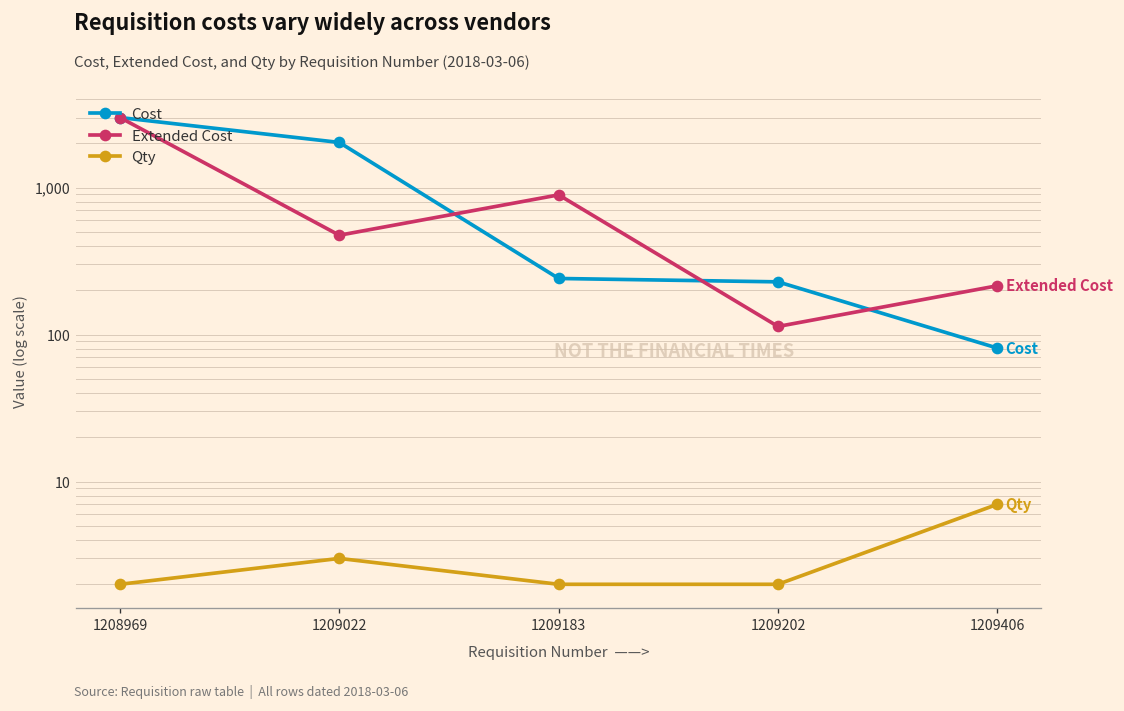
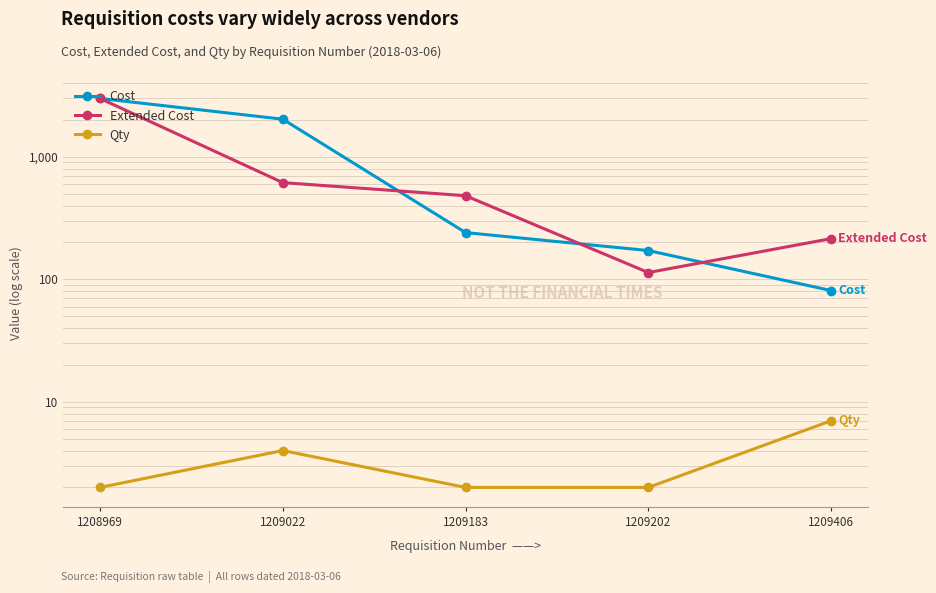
  {
    "Cost": {
      "1209022": "2,000",
      "1209183": "240",
-     "1209202": "230",
+     "1209202": "170",
      "1209406": "80"
    },
    "Extended Cost": {
-     "1209022": "470",
-     "1209183": "900",
+     "1209022": "600",
+     "1209183": "480",
      "1209202": "110",
      "1209406": "220"
    },
    "Qty": {
      "1208969": "2",
-     "1209022": "3",
+     "1209022": "4",
      "1209183": "2",
      "1209202": "2",
      "1209406": "7"
    }
  }
